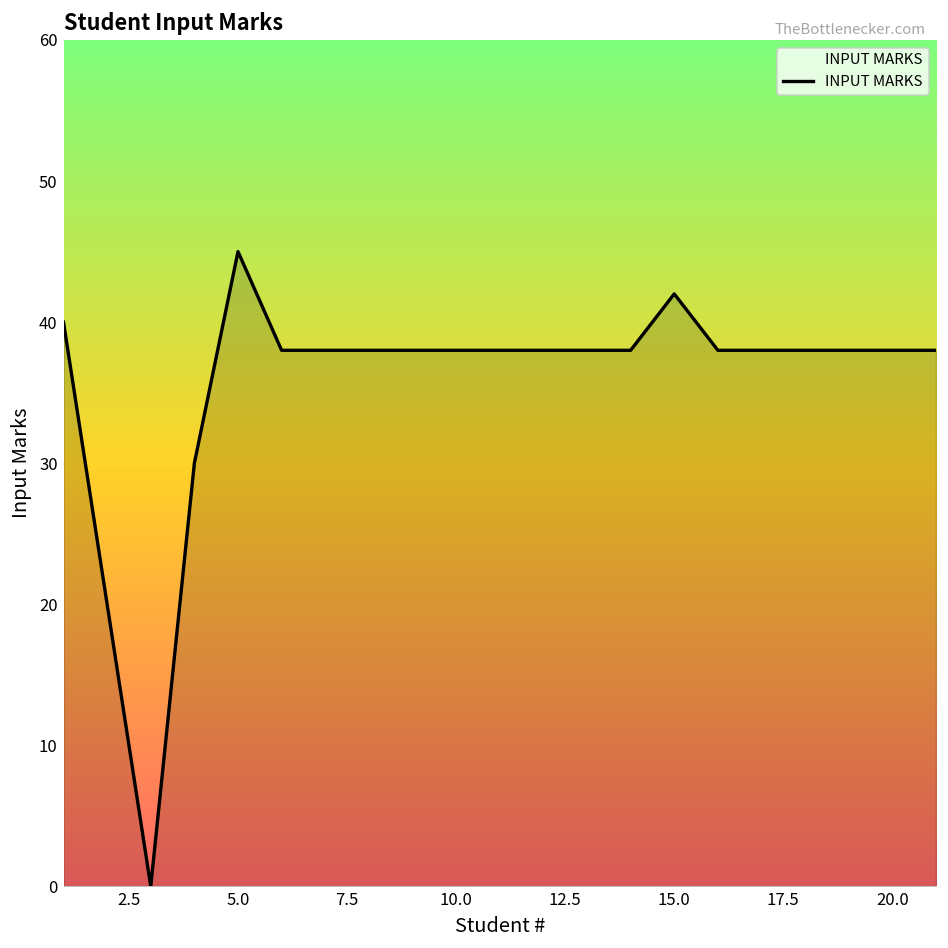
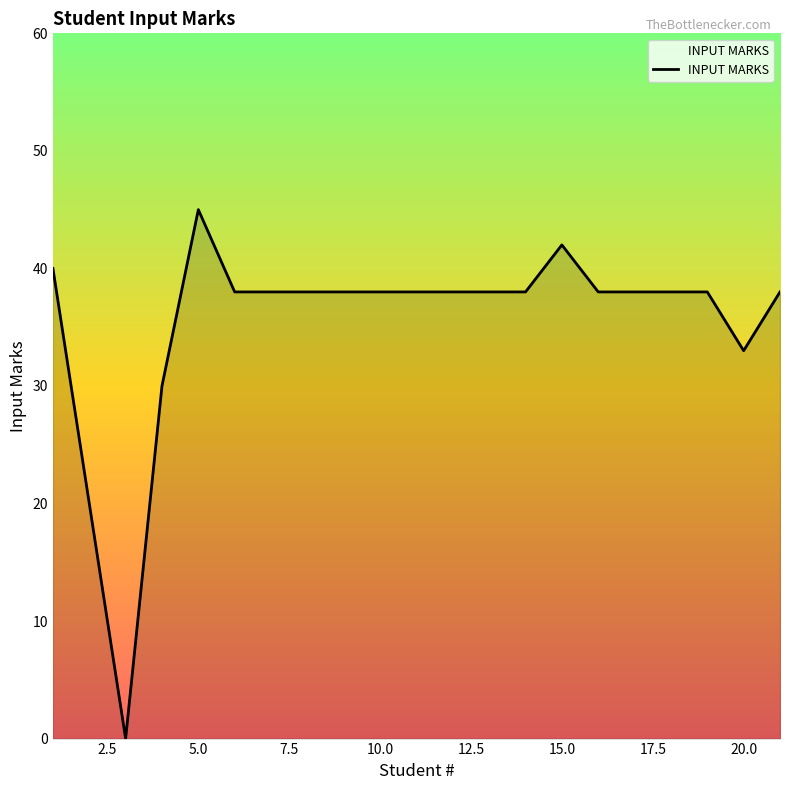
  {
    "5.0": 45,
    "10.0": 38,
    "15.0": 42,
-   "20.0": 38
+   "20.0": 33
  }
